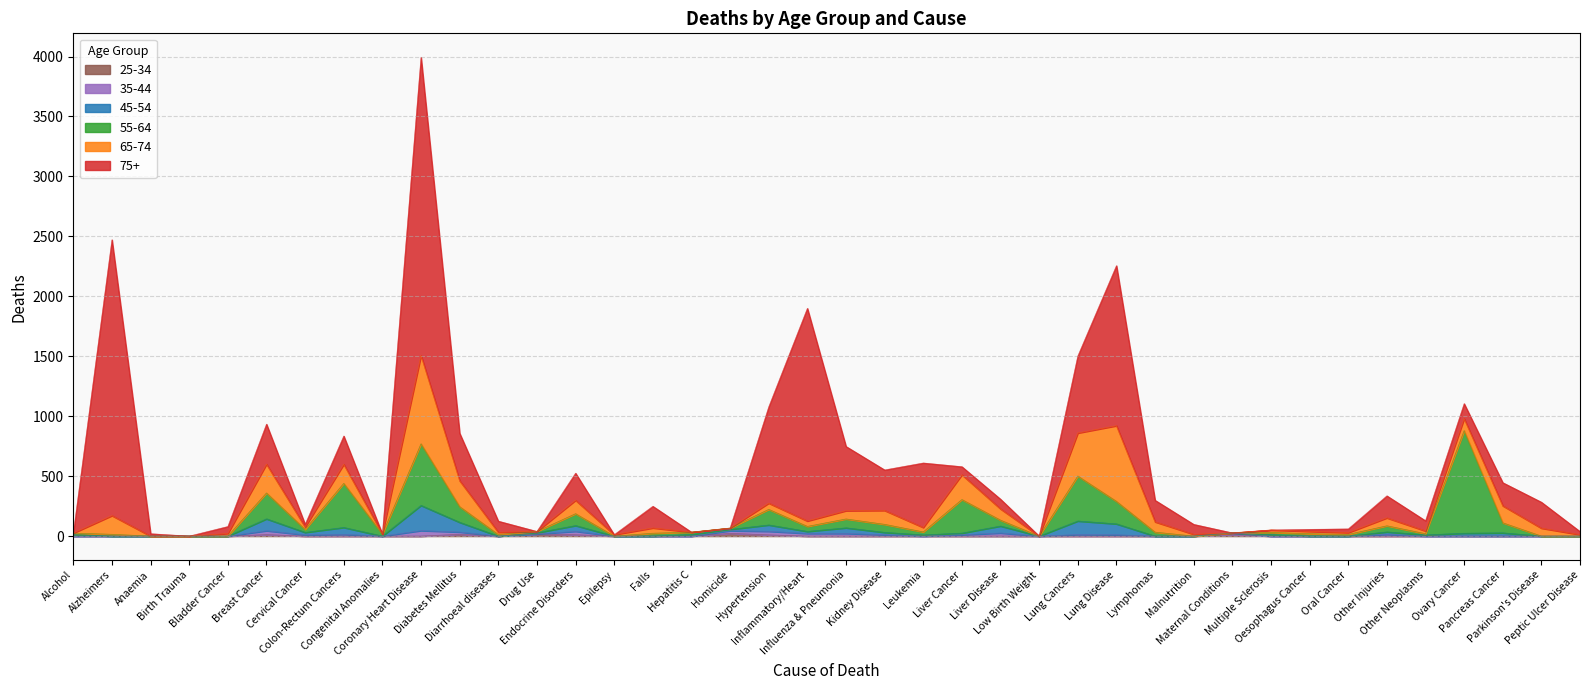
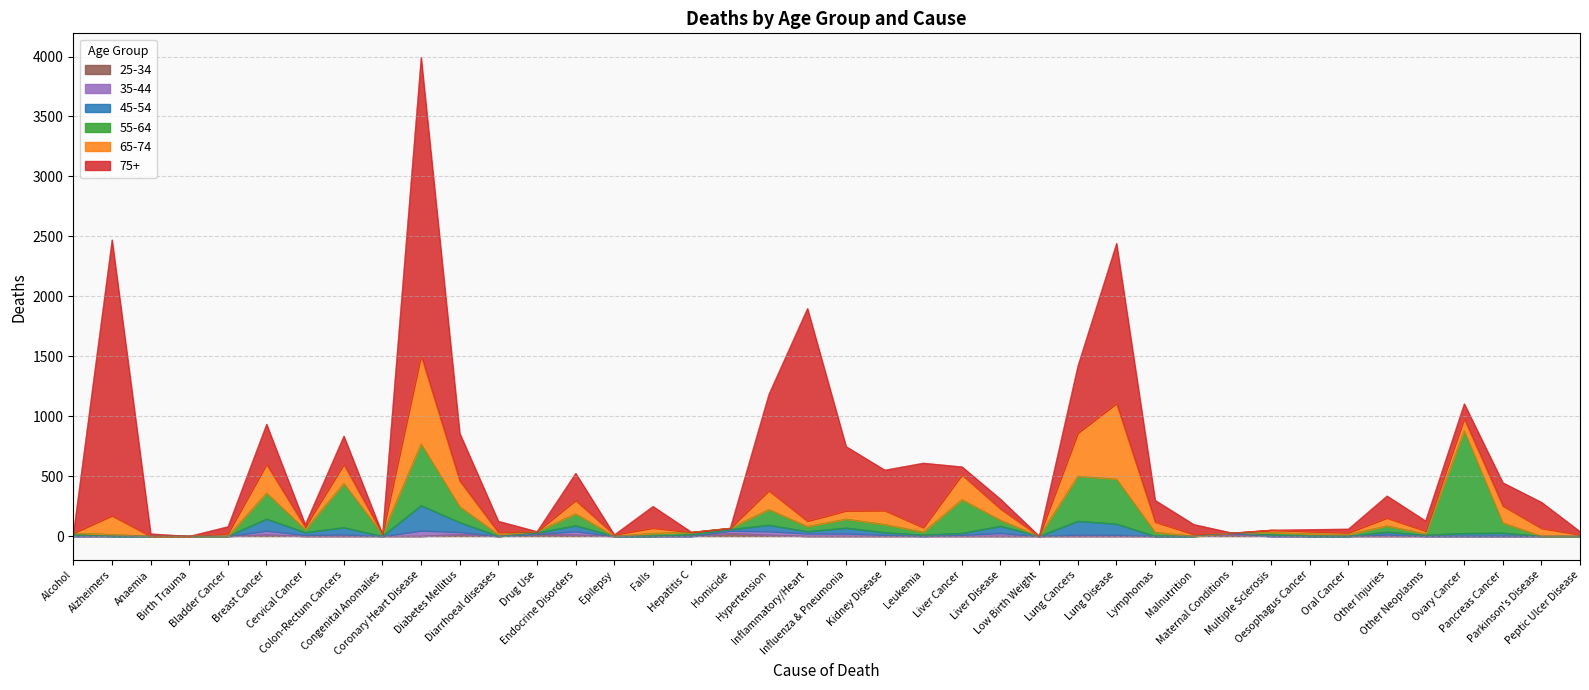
  {
    "25-34": {
      "Breast Cancer": 10,
      "Coronary Heart Disease": 0,
      "Endocrine Disorders": 10,
      "Homicide": 20,
      "Hypertension": 10,
      "Inflammatory/Heart": 0,
      "Influenza & Pneumonia": 0,
      "Liver Disease": 0
    },
    "35-44": {
      "Breast Cancer": 30,
      "Coronary Heart Disease": 50,
      "Endocrine Disorders": 30,
      "Hypertension": 30,
      "Influenza & Pneumonia": 20,
      "Liver Disease": 30
    },
    "45-54": {
      "Breast Cancer": 100,
      "Colon-Rectum Cancers": 60,
      "Coronary Heart Disease": 210,
      "Diabetes Mellitus": 80,
      "Endocrine Disorders": 50,
      "Hypertension": 50,
      "Influenza & Pneumonia": 50,
      "Liver Disease": 60,
      "Lung Cancers": 110,
      "Lung Disease": 90,
      "Ovary Cancer": 20,
      "Pancreas Cancer": 30
    },
    "55-64": {
      "Breast Cancer": 220,
      "Colon-Rectum Cancers": 370,
      "Coronary Heart Disease": 510,
      "Diabetes Mellitus": 130,
      "Endocrine Disorders": 100,
      "Falls": 20,
      "Hypertension": 130,
      "Inflammatory/Heart": 40,
      "Influenza & Pneumonia": 70,
      "Kidney Disease": 70,
      "Leukemia": 30,
      "Liver Cancer": 280,
      "Liver Disease": 50,
      "Lung Cancers": 380,
-     "Lung Disease": 190,
+     "Lung Disease": 380,
      "Lymphomas": 30,
      "Other Injuries": 50,
      "Ovary Cancer": 860,
      "Pancreas Cancer": 80
    },
    "65-74": {
      "Alzheimers": 160,
      "Bladder Cancer": 20,
      "Breast Cancer": 240,
      "Colon-Rectum Cancers": 160,
      "Coronary Heart Disease": 740,
      "Diabetes Mellitus": 220,
      "Endocrine Disorders": 110,
      "Falls": 40,
-     "Hypertension": 50,
+     "Hypertension": 160,
      "Inflammatory/Heart": 50,
      "Influenza & Pneumonia": 70,
      "Kidney Disease": 120,
      "Leukemia": 40,
      "Liver Cancer": 210,
      "Liver Disease": 90,
      "Lung Cancers": 360,
      "Lung Disease": 630,
      "Lymphomas": 90,
      "Other Injuries": 70,
      "Other Neoplasms": 20,
      "Ovary Cancer": 100,
      "Pancreas Cancer": 140,
      "Parkinson's Disease": 70
    },
    "75+": {
      "Alzheimers": 2300,
      "Bladder Cancer": 60,
      "Breast Cancer": 330,
      "Cervical Cancer": 20,
      "Colon-Rectum Cancers": 240,
      "Coronary Heart Disease": 2490,
      "Diabetes Mellitus": 400,
      "Diarrhoeal diseases": 90,
      "Endocrine Disorders": 230,
      "Falls": 180,
      "Hypertension": 800,
      "Inflammatory/Heart": 1770,
      "Influenza & Pneumonia": 540,
      "Kidney Disease": 340,
      "Leukemia": 540,
      "Liver Cancer": 70,
      "Liver Disease": 80,
-     "Lung Cancers": 640,
+     "Lung Cancers": 560,
      "Lung Disease": 1340,
      "Lymphomas": 180,
      "Malnutrition": 80,
      "Oral Cancer": 30,
      "Other Injuries": 180,
      "Other Neoplasms": 90,
      "Ovary Cancer": 130,
      "Pancreas Cancer": 190,
      "Parkinson's Disease": 220,
      "Peptic Ulcer Disease": 30
    }
  }
